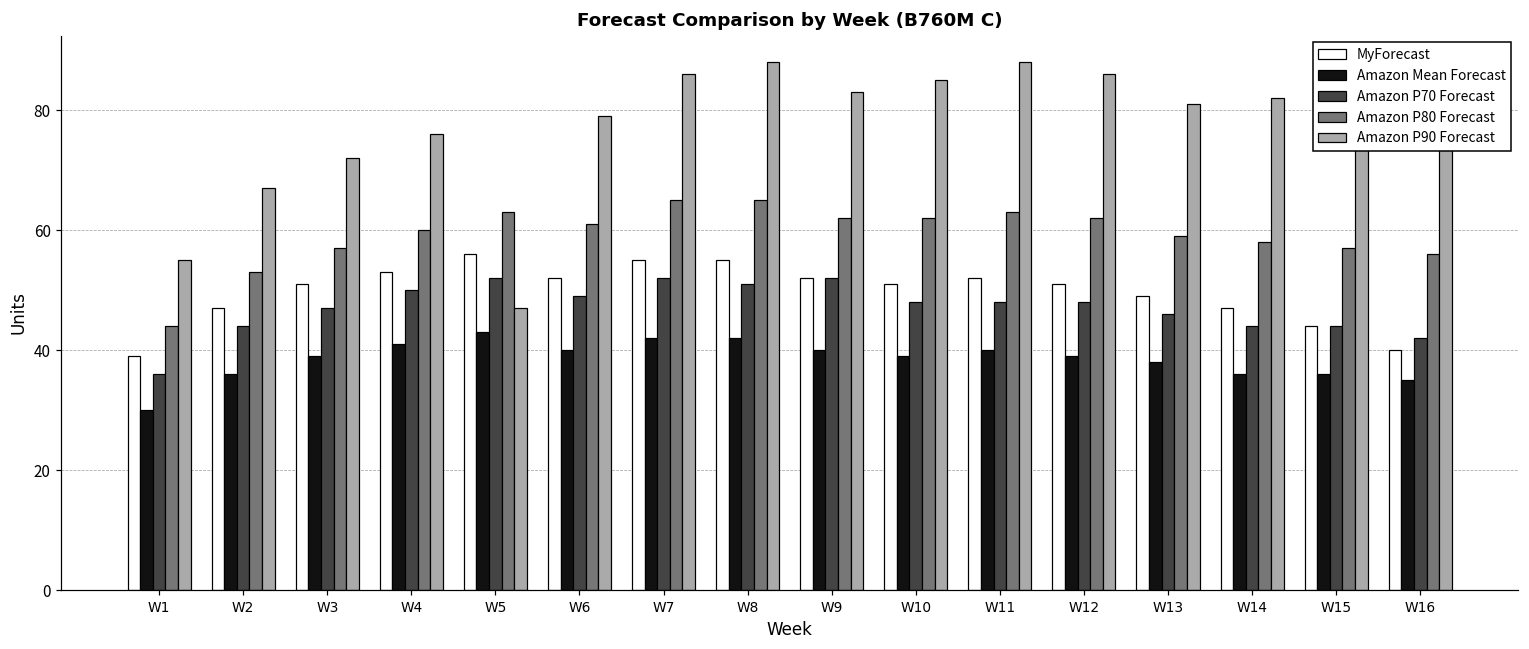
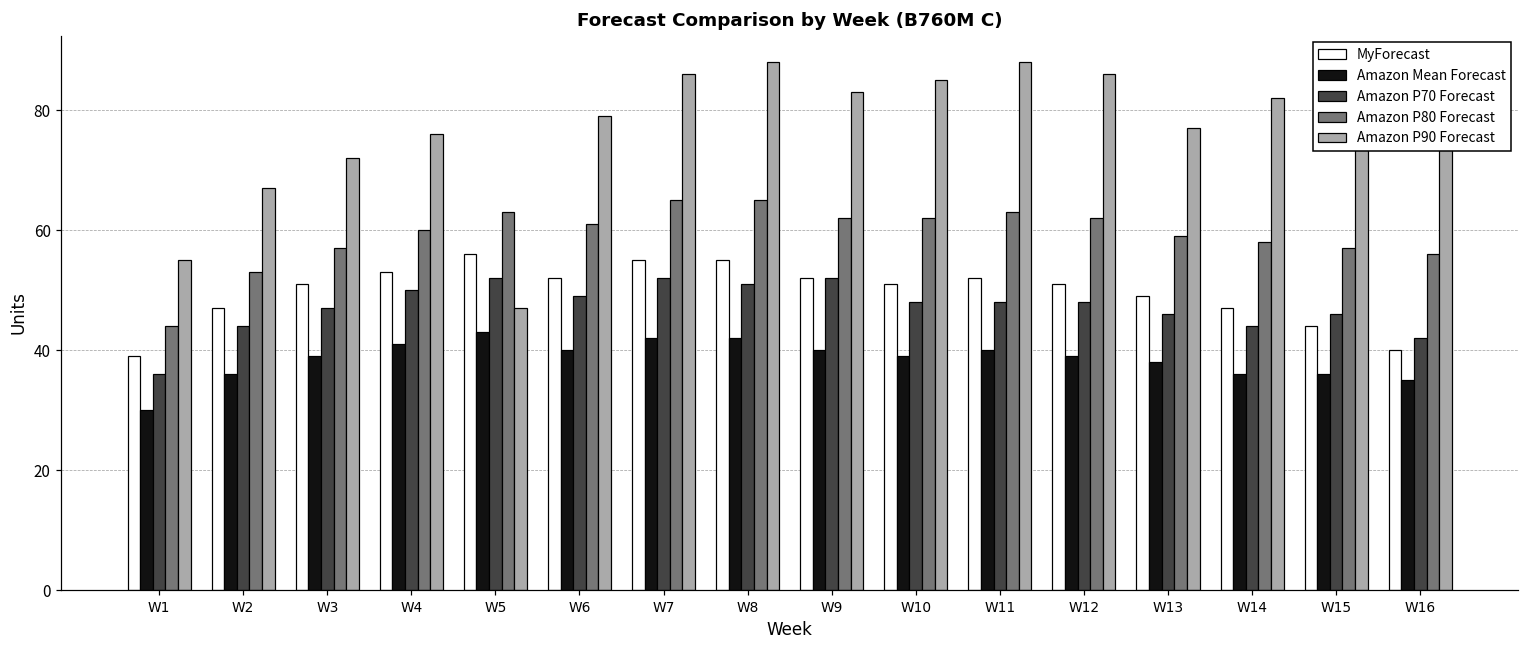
  {
    "MyForecast": {
      "W1": 39,
      "W2": 47,
      "W3": 51,
      "W4": 53,
      "W5": 56,
      "W6": 52,
      "W7": 55,
      "W8": 55,
      "W9": 52,
      "W10": 51,
      "W11": 52,
      "W12": 51,
      "W13": 49,
      "W14": 47,
      "W15": 44,
      "W16": 40
    },
    "Amazon Mean Forecast": {
      "W1": 30,
      "W2": 36,
      "W3": 39,
      "W4": 41,
      "W5": 43,
      "W6": 40,
      "W7": 42,
      "W8": 42,
      "W9": 40,
      "W10": 39,
      "W11": 40,
      "W12": 39,
      "W13": 38,
      "W14": 36,
      "W15": 36,
      "W16": 35
    },
    "Amazon P70 Forecast": {
      "W1": 36,
      "W2": 44,
      "W3": 47,
      "W4": 50,
      "W5": 52,
      "W6": 49,
      "W7": 52,
      "W8": 51,
      "W9": 52,
      "W10": 48,
      "W11": 48,
      "W12": 48,
      "W13": 46,
      "W14": 44,
-     "W15": 44,
+     "W15": 46,
      "W16": 42
    },
    "Amazon P80 Forecast": {
      "W1": 44,
      "W2": 53,
      "W3": 57,
      "W4": 60,
      "W5": 63,
      "W6": 61,
      "W7": 65,
      "W8": 65,
      "W9": 62,
      "W10": 62,
      "W11": 63,
      "W12": 62,
      "W13": 59,
      "W14": 58,
      "W15": 57,
      "W16": 56
    },
    "Amazon P90 Forecast": {
      "W1": 55,
      "W2": 67,
      "W3": 72,
      "W4": 76,
      "W5": 47,
      "W6": 79,
      "W7": 86,
      "W8": 88,
      "W9": 83,
      "W10": 85,
      "W11": 88,
      "W12": 86,
-     "W13": 81,
+     "W13": 77,
      "W14": 82
    }
  }
